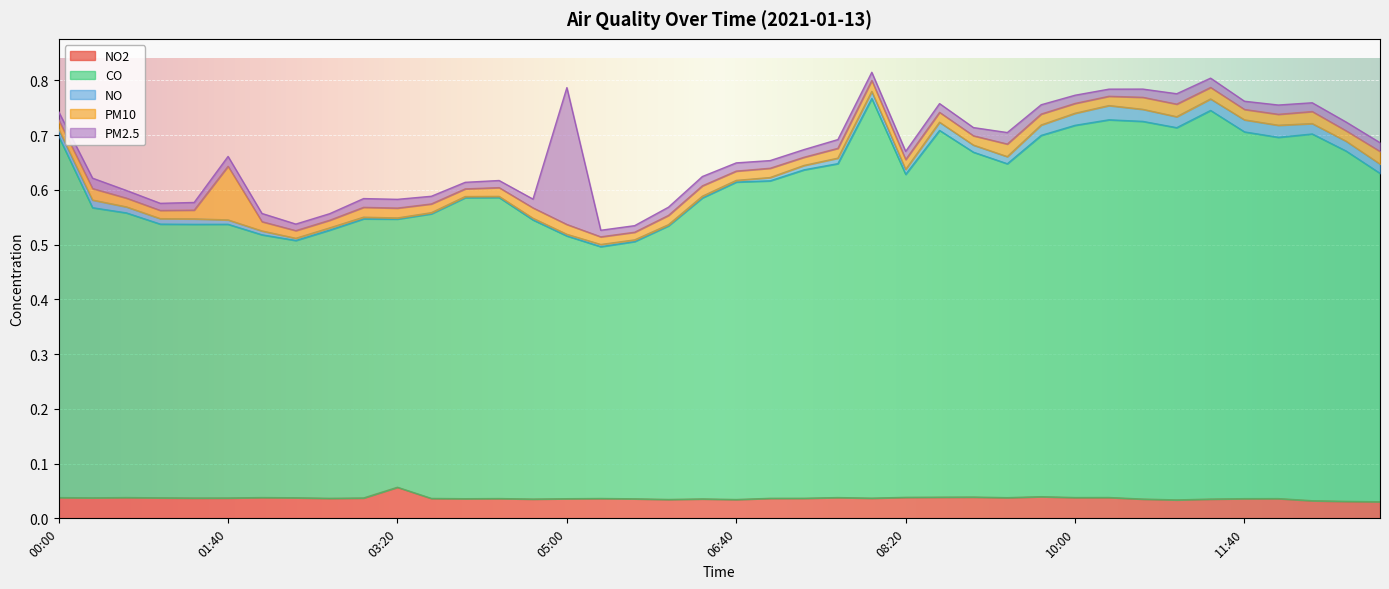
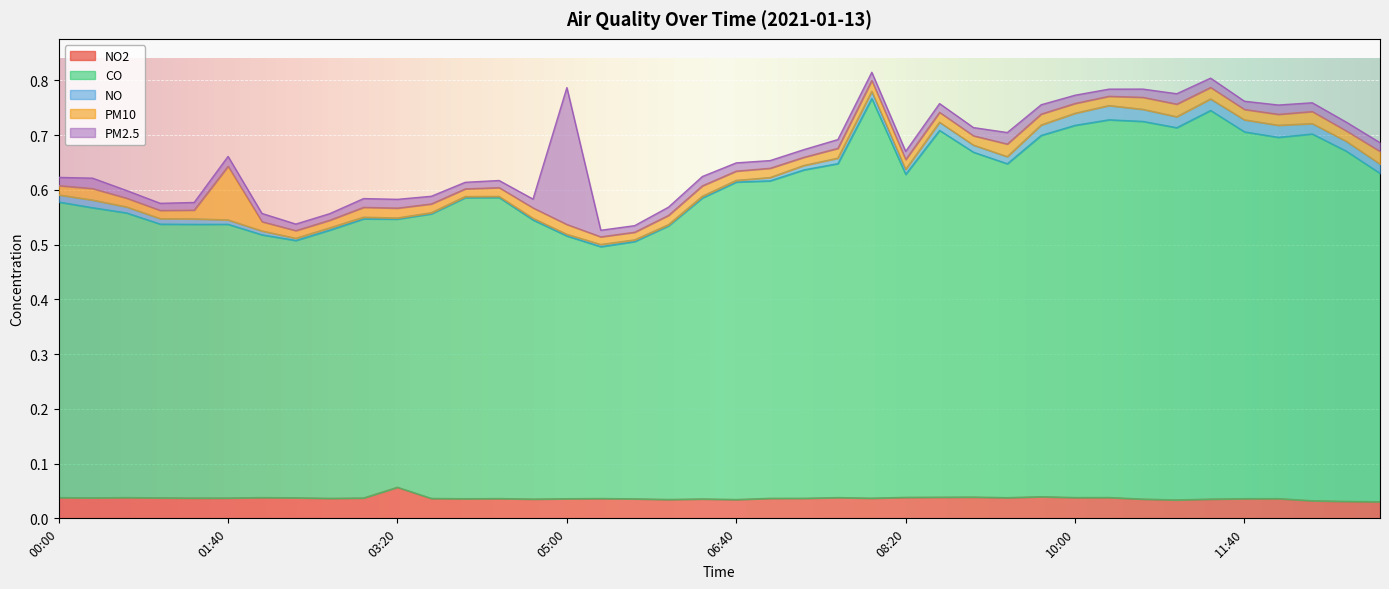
  {
    "NO2": {
      "00:00": 0.04,
      "01:40": 0.04,
      "03:20": 0.06,
      "05:00": 0.04,
      "06:40": 0.03,
      "08:20": 0.04,
      "10:00": 0.04,
      "11:40": 0.04
    },
    "CO": {
-     "00:00": 0.66,
+     "00:00": 0.54,
      "01:40": 0.50,
      "08:20": 0.59,
      "10:00": 0.68,
      "11:40": 0.67
    },
    "NO": {
      "00:00": 0.01,
      "01:40": 0.01,
      "08:20": 0.01,
      "10:00": 0.02,
      "11:40": 0.02
    },
    "PM10": {
      "00:00": 0.02,
      "01:40": 0.10,
      "03:20": 0.02,
      "05:00": 0.02,
      "06:40": 0.02,
      "08:20": 0.02,
      "10:00": 0.02,
      "11:40": 0.02
    },
    "PM2.5": {
      "00:00": 0.02,
      "01:40": 0.02,
      "03:20": 0.02,
      "05:00": 0.25,
      "06:40": 0.02,
      "08:20": 0.02,
      "10:00": 0.02,
      "11:40": 0.02
    }
  }
